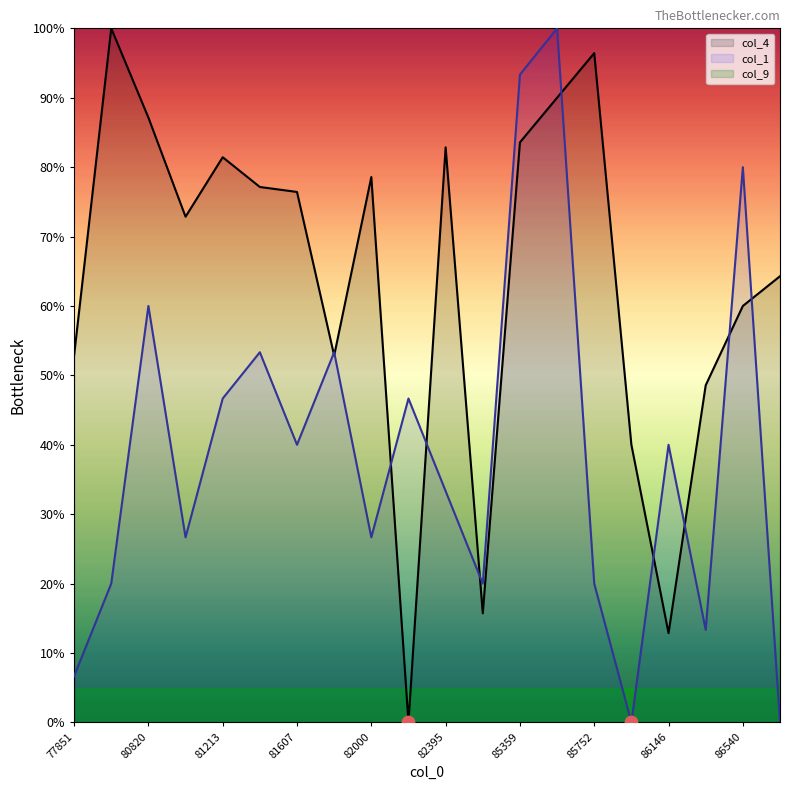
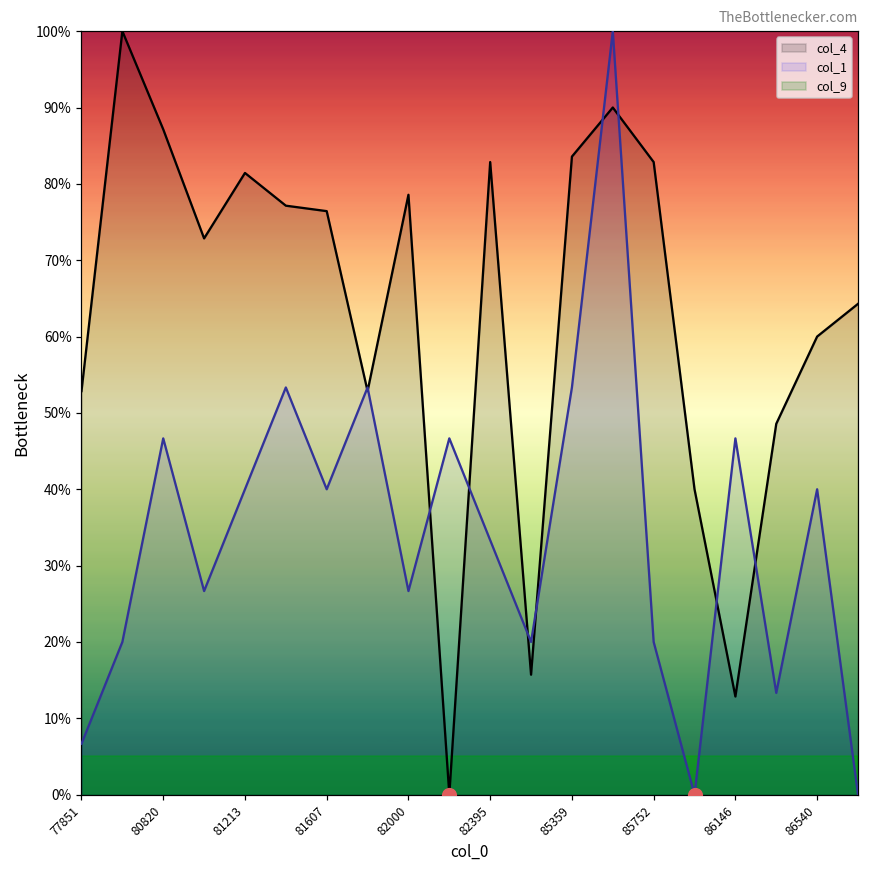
  {
    "col_4": {
      "77851": "53%",
      "80820": "87%",
      "81213": "81%",
      "81607": "76%",
      "82000": "79%",
      "82395": "83%",
      "85359": "84%",
-     "85752": "96%",
+     "85752": "83%",
      "86146": "13%",
      "86540": "60%"
    },
    "col_1": {
      "77851": "7%",
-     "80820": "60%",
-     "81213": "47%",
+     "80820": "47%",
+     "81213": "40%",
      "81607": "40%",
      "82000": "27%",
      "82395": "33%",
-     "85359": "93%",
+     "85359": "53%",
      "85752": "20%",
-     "86146": "40%",
-     "86540": "80%"
+     "86146": "47%",
+     "86540": "40%"
    }
  }
